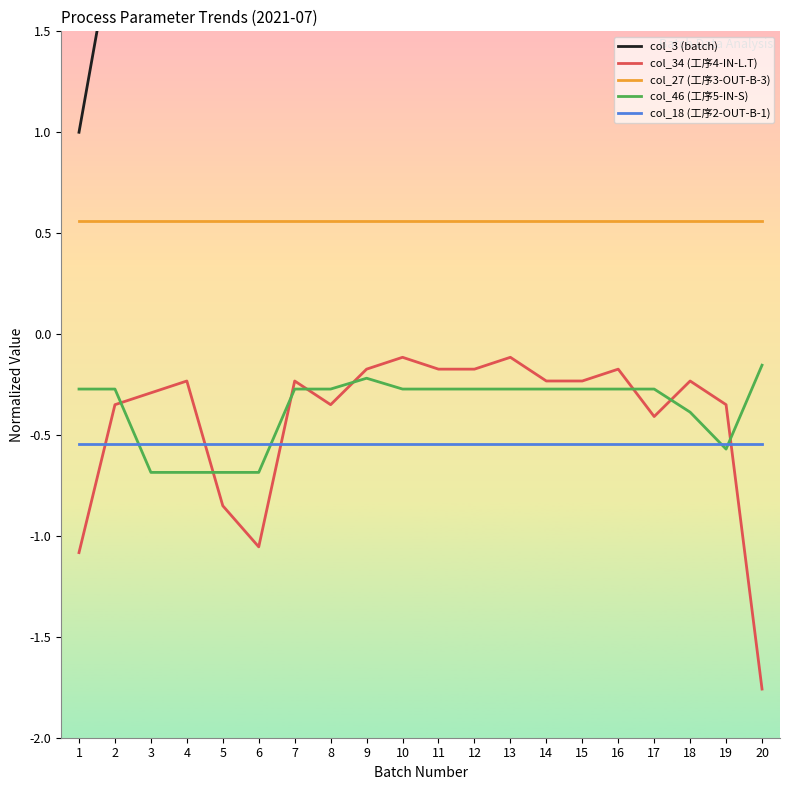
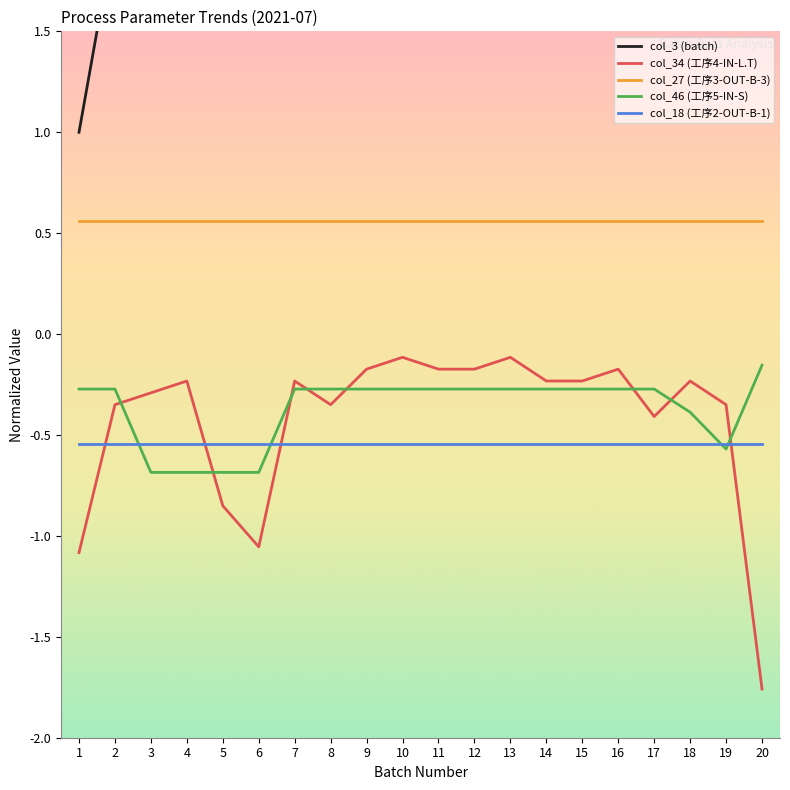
  {
    "col_3 (batch)": {
      "1": 1.00
    },
    "col_34 (工序4-IN-L.T)": {
      "1": -1.08,
      "2": -0.35,
      "3": -0.29,
      "4": -0.23,
      "5": -0.85,
      "6": -1.05,
      "7": -0.23,
      "8": -0.35,
      "9": -0.17,
      "10": -0.12,
      "11": -0.17,
      "12": -0.17,
      "13": -0.12,
      "14": -0.23,
      "15": -0.23,
      "16": -0.17,
      "17": -0.41,
      "18": -0.23,
      "19": -0.35,
      "20": -1.76
    },
    "col_27 (工序3-OUT-B-3)": {
      "1": 0.56,
      "2": 0.56,
      "3": 0.56,
      "4": 0.56,
      "5": 0.56,
      "6": 0.56,
      "7": 0.56,
      "8": 0.56,
      "9": 0.56,
      "10": 0.56,
      "11": 0.56,
      "12": 0.56,
      "13": 0.56,
      "14": 0.56,
      "15": 0.56,
      "16": 0.56,
      "17": 0.56,
      "18": 0.56,
      "19": 0.56,
      "20": 0.56
    },
    "col_46 (工序5-IN-S)": {
      "1": -0.27,
      "2": -0.27,
      "3": -0.69,
      "4": -0.69,
      "5": -0.69,
      "6": -0.69,
      "7": -0.27,
      "8": -0.27,
-     "9": -0.22,
+     "9": -0.27,
      "10": -0.27,
      "11": -0.27,
      "12": -0.27,
      "13": -0.27,
      "14": -0.27,
      "15": -0.27,
      "16": -0.27,
      "17": -0.27,
      "18": -0.39,
      "19": -0.57,
      "20": -0.15
    },
    "col_18 (工序2-OUT-B-1)": {
      "1": -0.54,
      "2": -0.54,
      "3": -0.54,
      "4": -0.54,
      "5": -0.54,
      "6": -0.54,
      "7": -0.54,
      "8": -0.54,
      "9": -0.54,
      "10": -0.54,
      "11": -0.54,
      "12": -0.54,
      "13": -0.54,
      "14": -0.54,
      "15": -0.54,
      "16": -0.54,
      "17": -0.54,
      "18": -0.54,
      "19": -0.54,
      "20": -0.54
    }
  }
